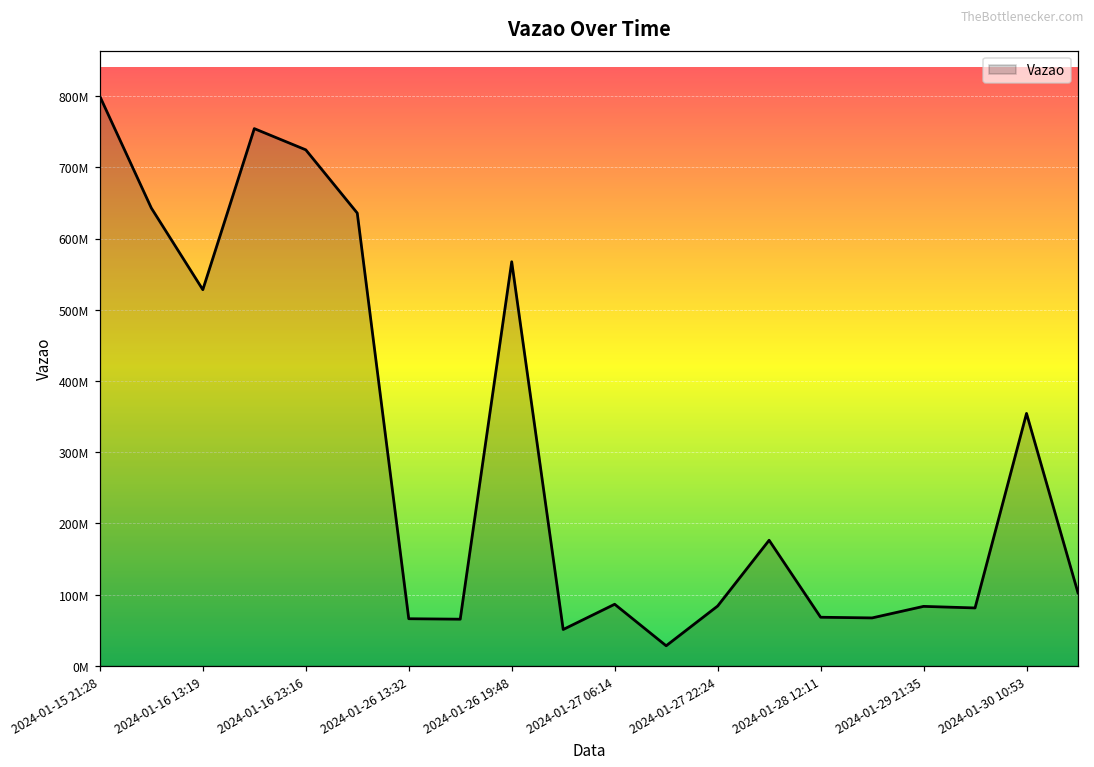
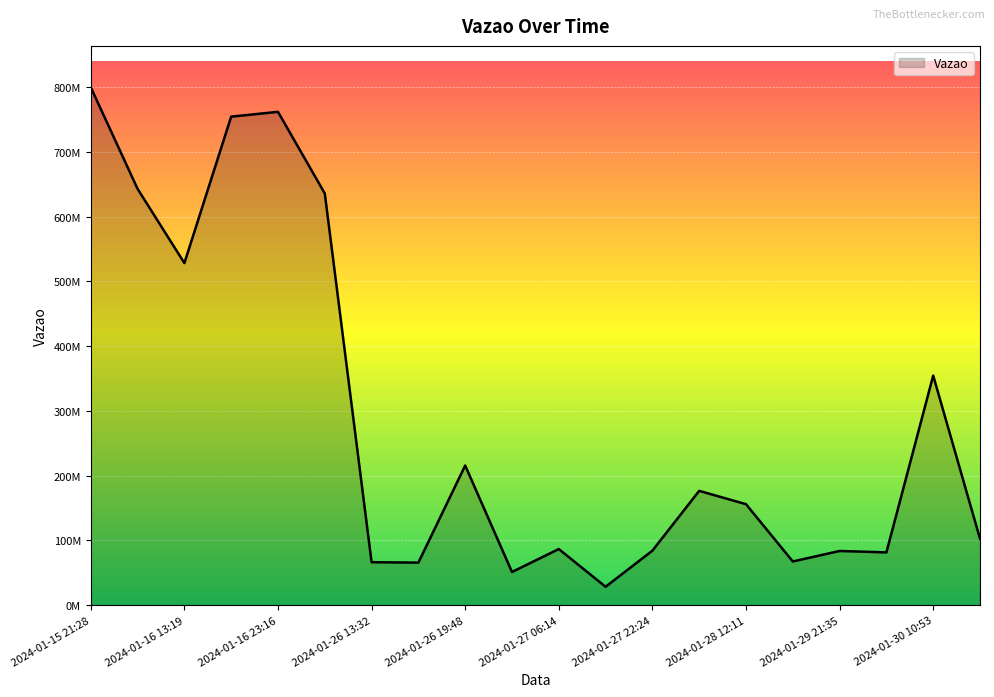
  {
    "2024-01-15 21:28": 800000000,
    "2024-01-16 13:19": 530000000,
-   "2024-01-16 23:16": 720000000,
+   "2024-01-16 23:16": 760000000,
    "2024-01-26 13:32": 70000000,
-   "2024-01-26 19:48": 570000000,
+   "2024-01-26 19:48": 220000000,
    "2024-01-27 06:14": 90000000,
    "2024-01-27 22:24": 80000000,
-   "2024-01-28 12:11": 70000000,
+   "2024-01-28 12:11": 160000000,
    "2024-01-29 21:35": 80000000,
    "2024-01-30 10:53": 350000000
  }
